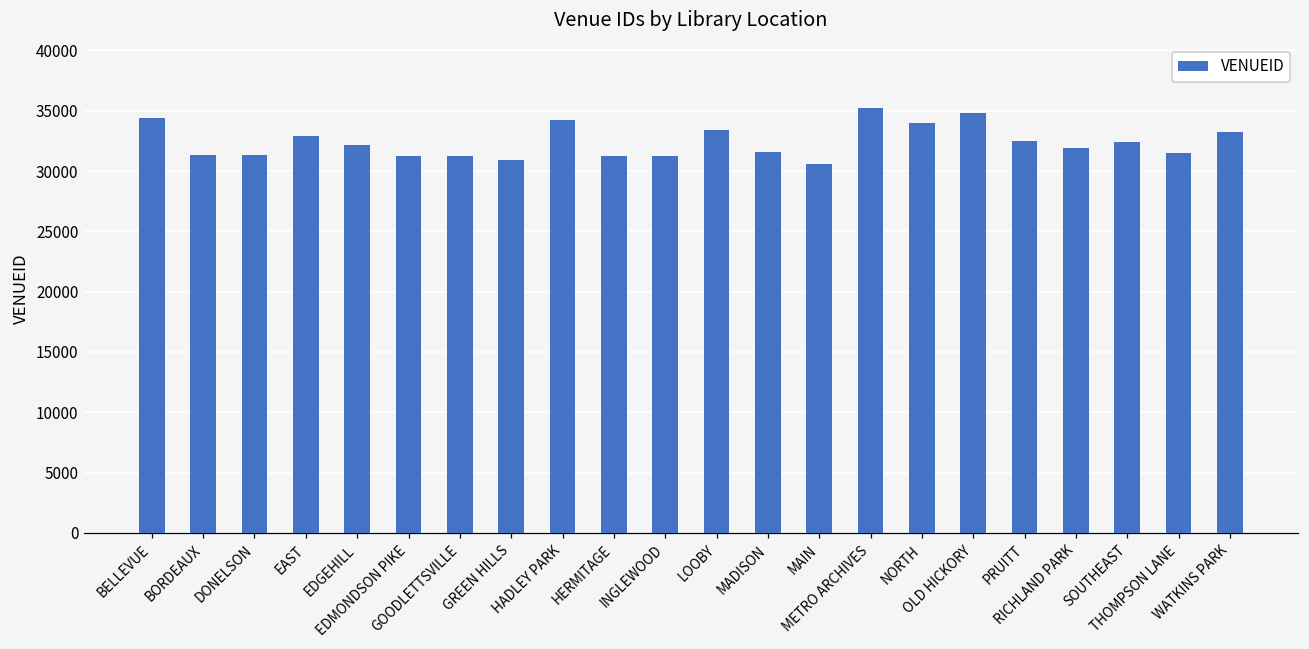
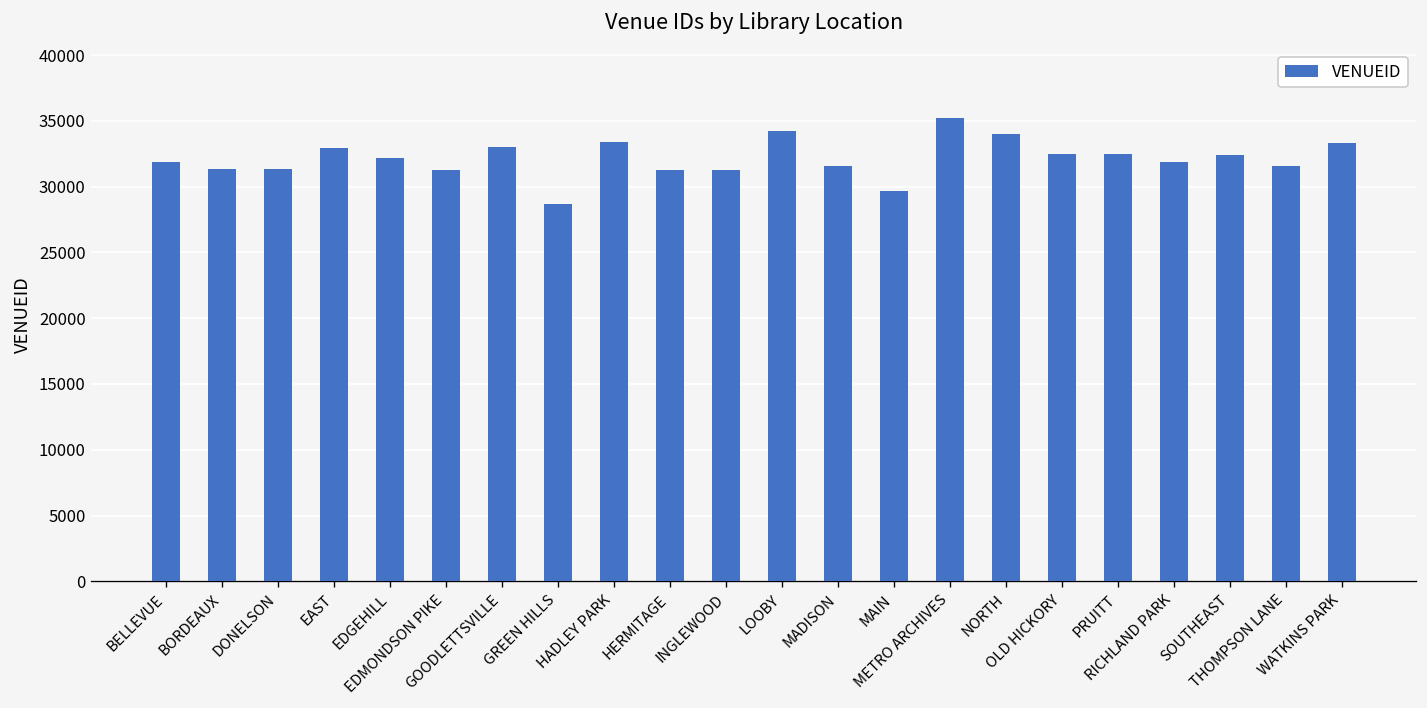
  {
-   "BELLEVUE": 34400,
+   "BELLEVUE": 31900,
    "BORDEAUX": 31400,
    "DONELSON": 31300,
    "EAST": 32900,
    "EDGEHILL": 32200,
    "EDMONDSON PIKE": 31200,
-   "GOODLETTSVILLE": 31300,
-   "GREEN HILLS": 30900,
-   "HADLEY PARK": 34200,
+   "GOODLETTSVILLE": 33000,
+   "GREEN HILLS": 28700,
+   "HADLEY PARK": 33400,
    "HERMITAGE": 31200,
    "INGLEWOOD": 31200,
-   "LOOBY": 33400,
+   "LOOBY": 34300,
    "MADISON": 31600,
-   "MAIN": 30600,
+   "MAIN": 29600,
    "METRO ARCHIVES": 35200,
    "NORTH": 34000,
-   "OLD HICKORY": 34900,
+   "OLD HICKORY": 32500,
    "PRUITT": 32500,
    "RICHLAND PARK": 31900,
    "SOUTHEAST": 32400,
    "THOMPSON LANE": 31500,
    "WATKINS PARK": 33300
  }
